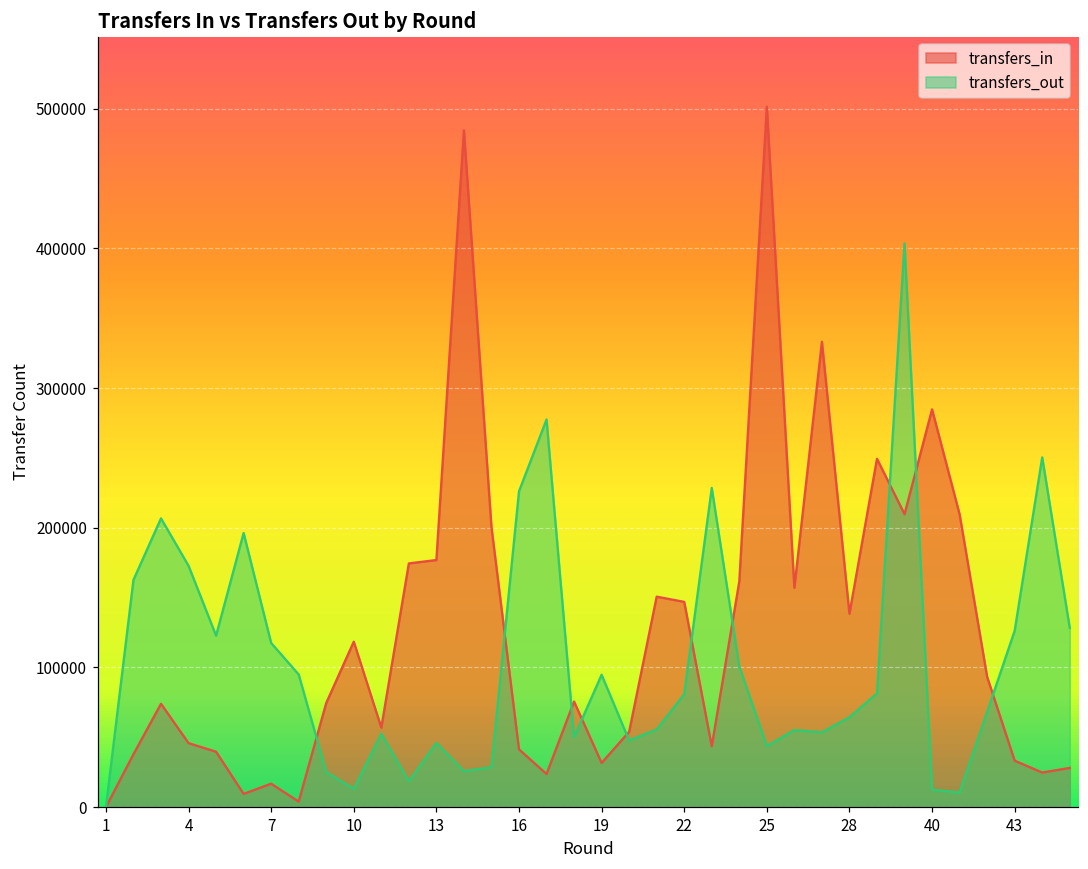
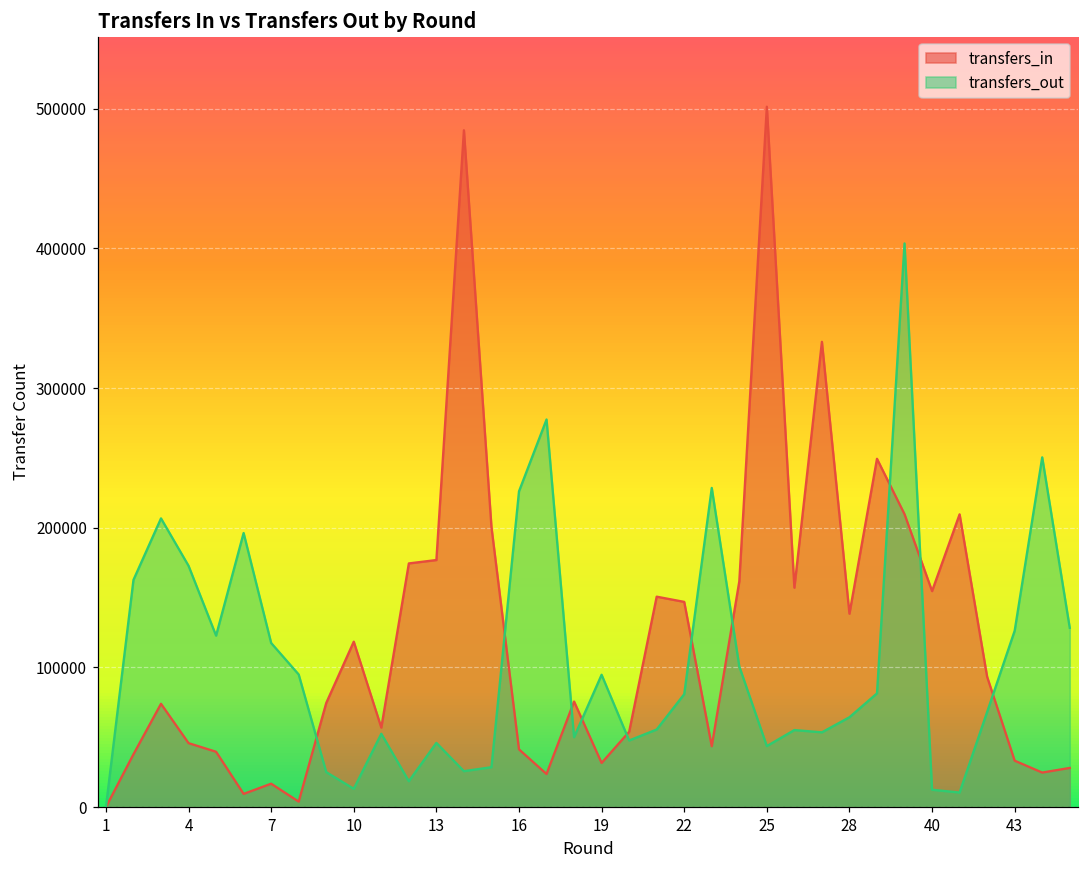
  {
    "transfers_in": {
-     "40": 285000,
+     "40": 155000,
      "43": 33000
    },
    "transfers_out": {
      "40": 12000,
      "43": 126000
    }
  }
